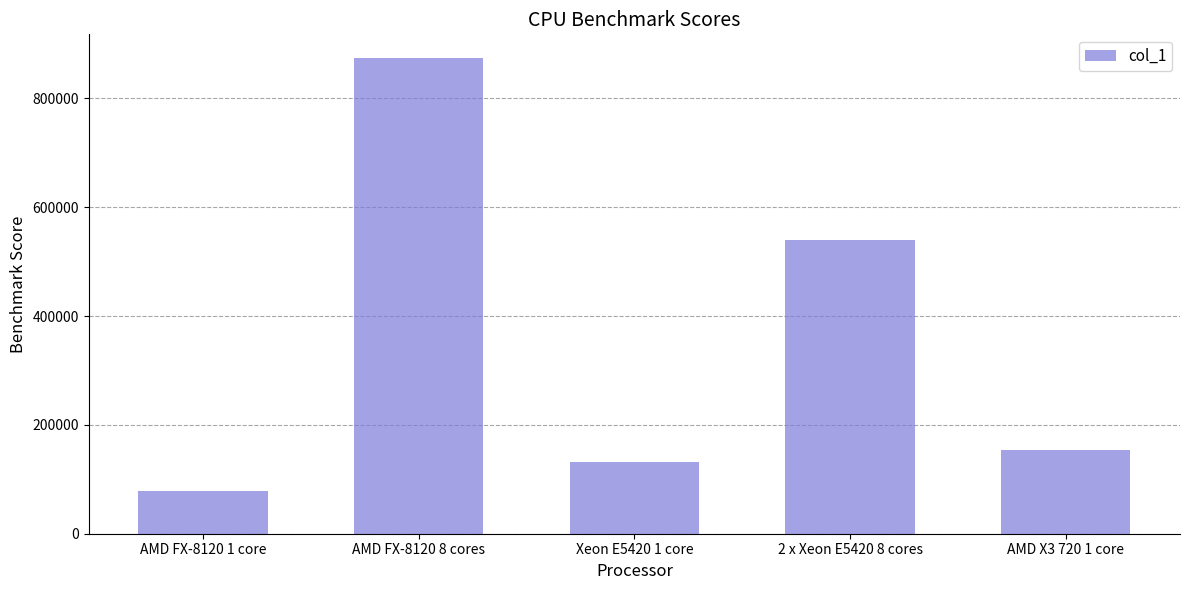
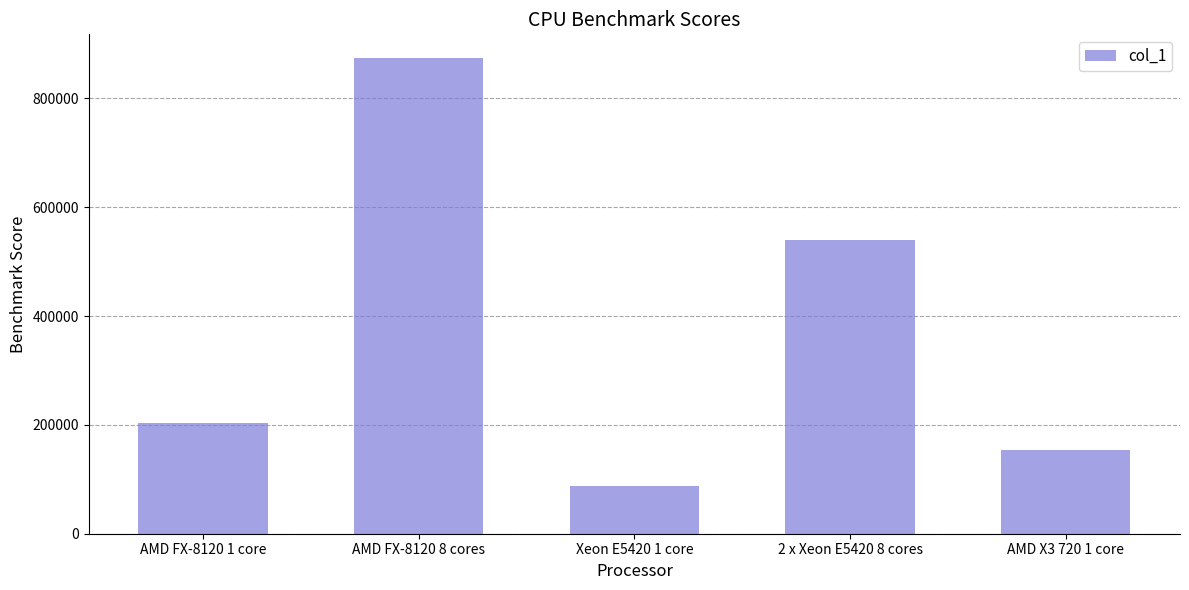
  {
-   "AMD FX-8120 1 core": 80000,
+   "AMD FX-8120 1 core": 200000,
    "AMD FX-8120 8 cores": 870000,
-   "Xeon E5420 1 core": 130000,
+   "Xeon E5420 1 core": 90000,
    "2 x Xeon E5420 8 cores": 540000,
    "AMD X3 720 1 core": 150000
  }
